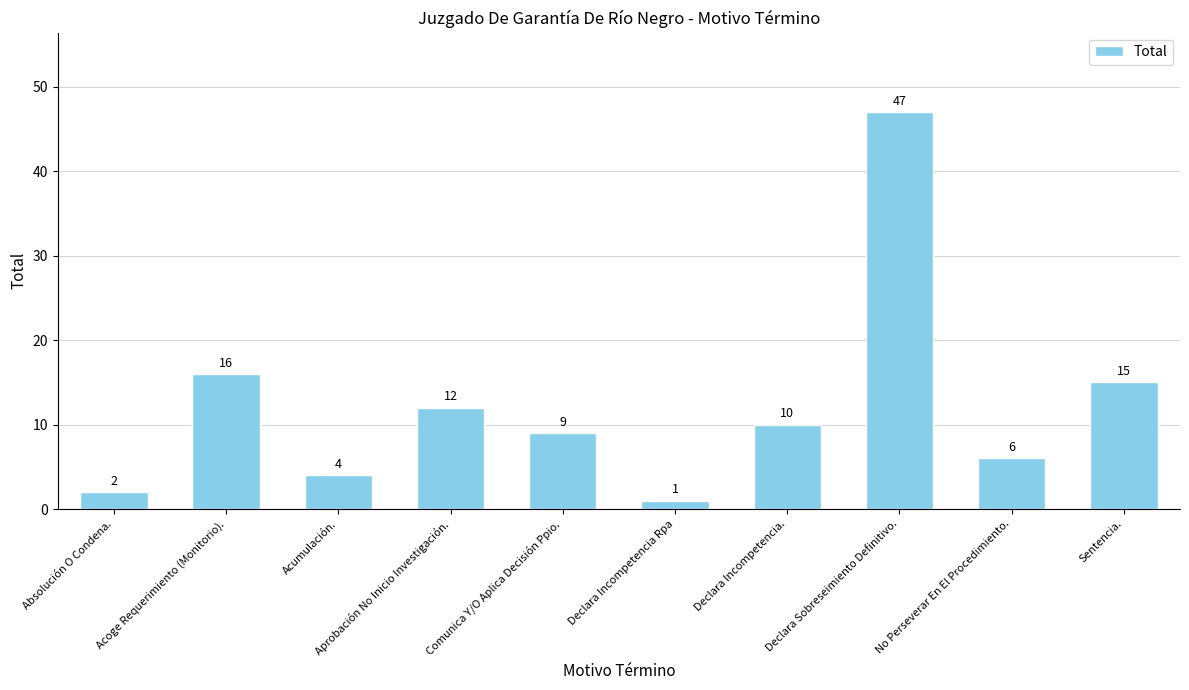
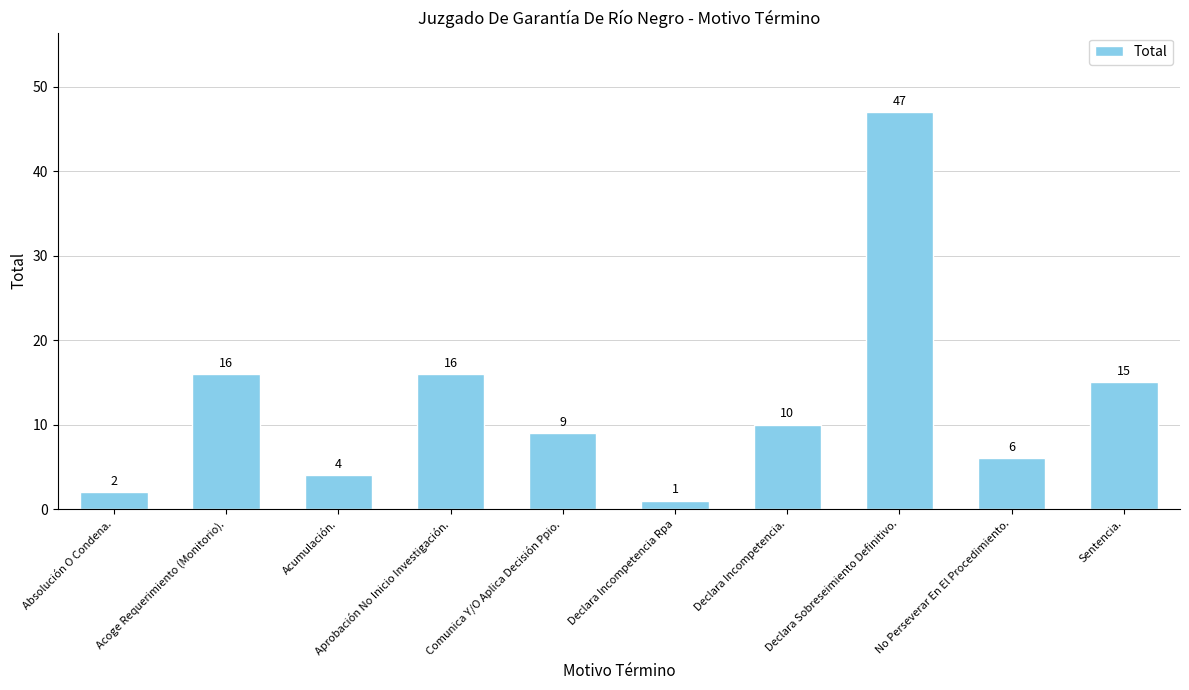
  {
    "Absolución O Condena.": 2,
    "Acoge Requerimiento (Monitorio).": 16,
    "Acumulación.": 4,
-   "Aprobación No Inicio Investigación.": 12,
+   "Aprobación No Inicio Investigación.": 16,
    "Comunica Y/O Aplica Decisión Ppio.": 9,
    "Declara Incompetencia Rpa": 1,
    "Declara Incompetencia.": 10,
    "Declara Sobreseimiento Definitivo.": 47,
    "No Perseverar En El Procedimiento.": 6,
    "Sentencia.": 15
  }
